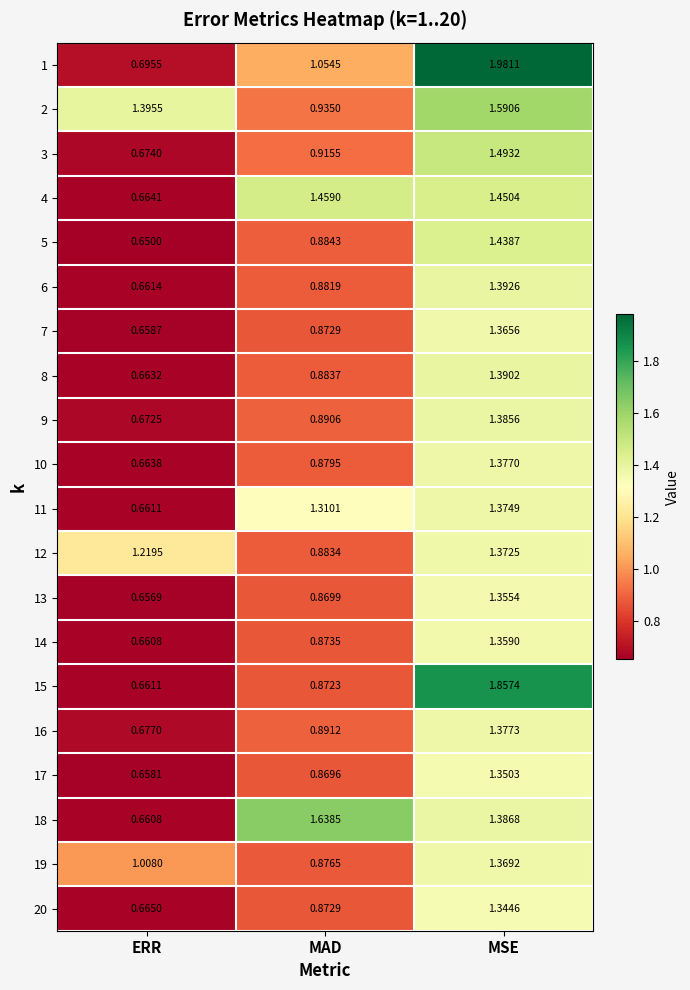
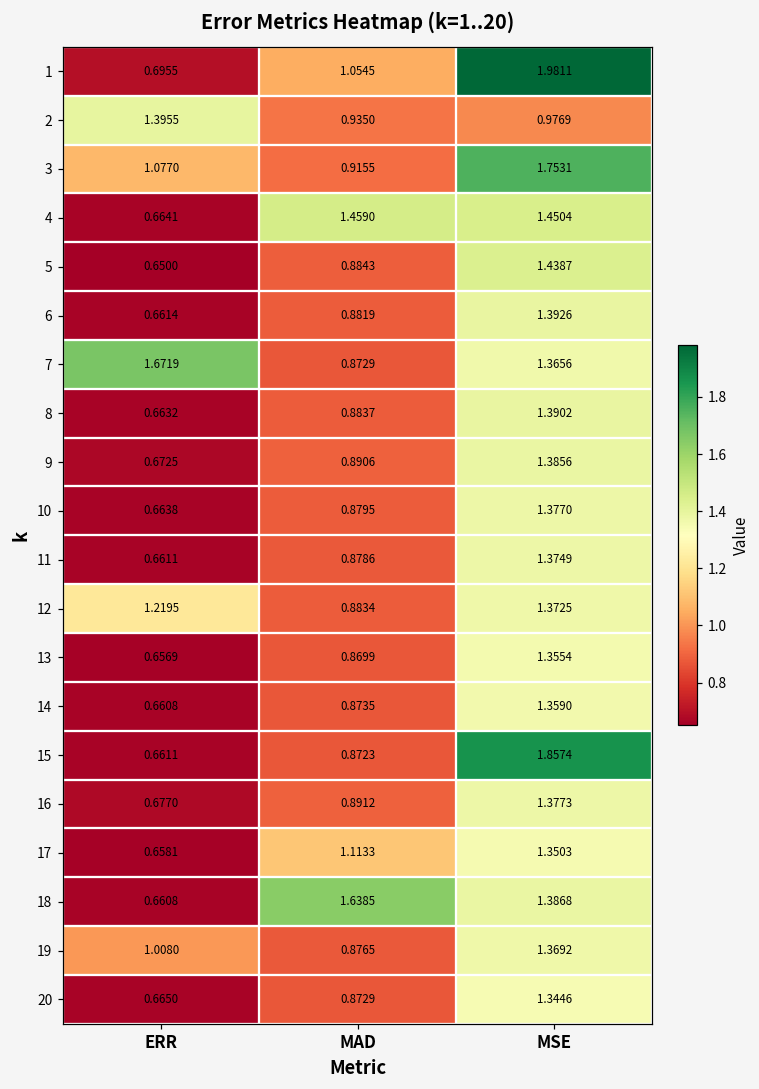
  {
    "1": {
      "ERR": 0.6955,
      "MAD": 1.0545,
      "MSE": 1.9811
    },
    "2": {
      "ERR": 1.3955,
      "MAD": 0.9350,
-     "MSE": 1.5906
+     "MSE": 0.9769
    },
    "3": {
-     "ERR": 0.6740,
+     "ERR": 1.0770,
      "MAD": 0.9155,
-     "MSE": 1.4932
+     "MSE": 1.7531
    },
    "4": {
      "ERR": 0.6641,
      "MAD": 1.4590,
      "MSE": 1.4504
    },
    "5": {
      "ERR": 0.6500,
      "MAD": 0.8843,
      "MSE": 1.4387
    },
    "6": {
      "ERR": 0.6614,
      "MAD": 0.8819,
      "MSE": 1.3926
    },
    "7": {
-     "ERR": 0.6587,
+     "ERR": 1.6719,
      "MAD": 0.8729,
      "MSE": 1.3656
    },
    "8": {
      "ERR": 0.6632,
      "MAD": 0.8837,
      "MSE": 1.3902
    },
    "9": {
      "ERR": 0.6725,
      "MAD": 0.8906,
      "MSE": 1.3856
    },
    "10": {
      "ERR": 0.6638,
      "MAD": 0.8795,
      "MSE": 1.3770
    },
    "11": {
      "ERR": 0.6611,
-     "MAD": 1.3101,
+     "MAD": 0.8786,
      "MSE": 1.3749
    },
    "12": {
      "ERR": 1.2195,
      "MAD": 0.8834,
      "MSE": 1.3725
    },
    "13": {
      "ERR": 0.6569,
      "MAD": 0.8699,
      "MSE": 1.3554
    },
    "14": {
      "ERR": 0.6608,
      "MAD": 0.8735,
      "MSE": 1.3590
    },
    "15": {
      "ERR": 0.6611,
      "MAD": 0.8723,
      "MSE": 1.8574
    },
    "16": {
      "ERR": 0.6770,
      "MAD": 0.8912,
      "MSE": 1.3773
    },
    "17": {
      "ERR": 0.6581,
-     "MAD": 0.8696,
+     "MAD": 1.1133,
      "MSE": 1.3503
    },
    "18": {
      "ERR": 0.6608,
      "MAD": 1.6385,
      "MSE": 1.3868
    },
    "19": {
      "ERR": 1.0080,
      "MAD": 0.8765,
      "MSE": 1.3692
    },
    "20": {
      "ERR": 0.6650,
      "MAD": 0.8729,
      "MSE": 1.3446
    }
  }
